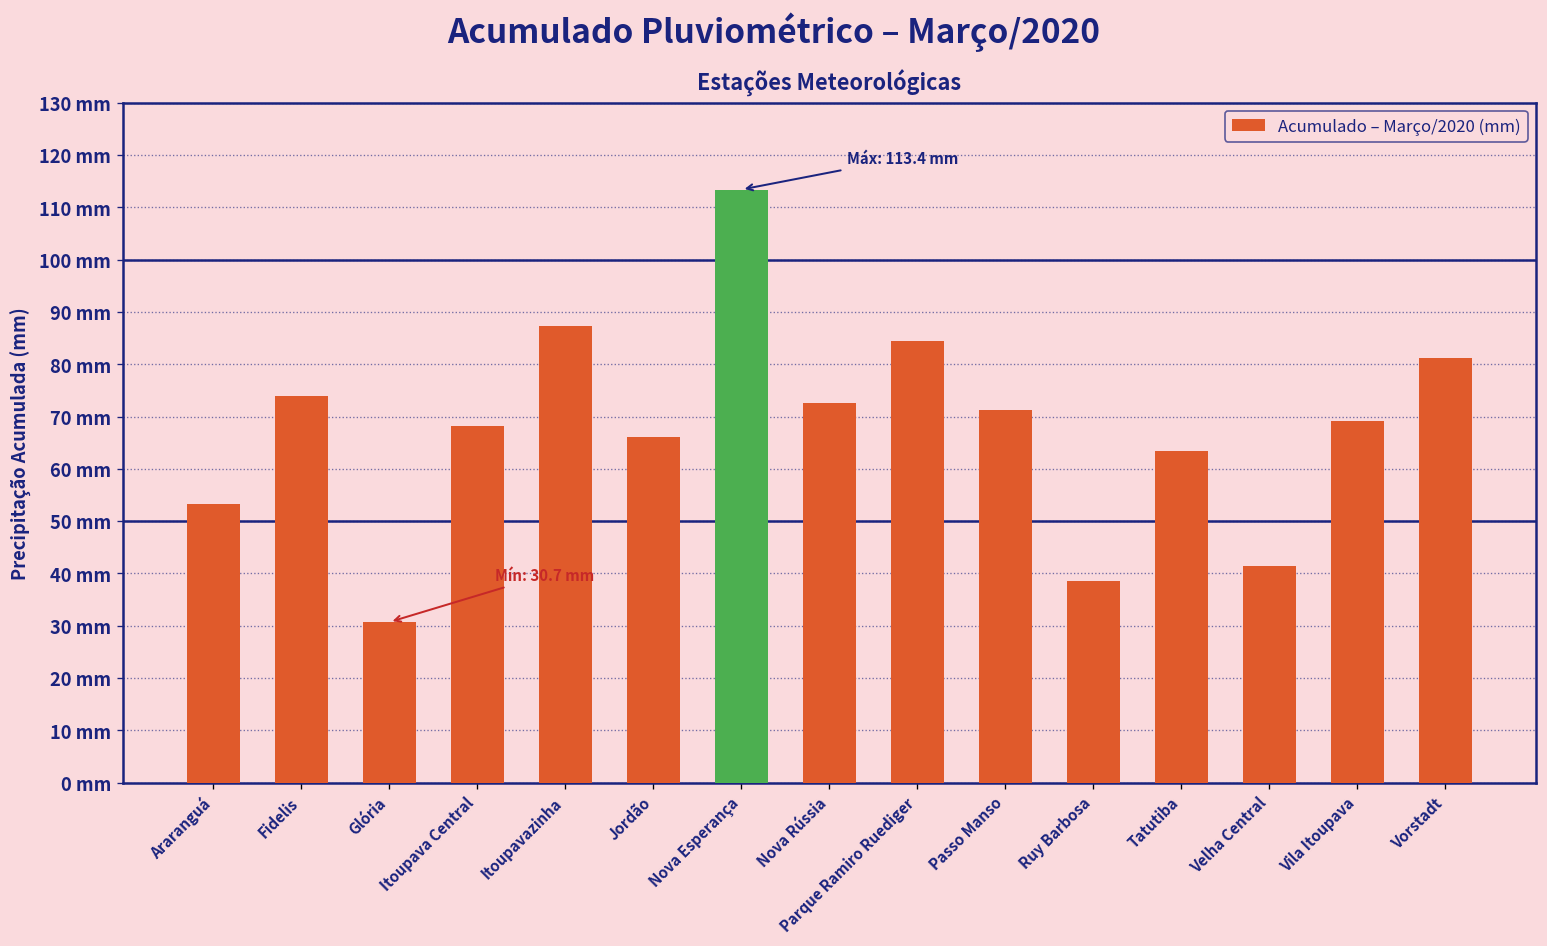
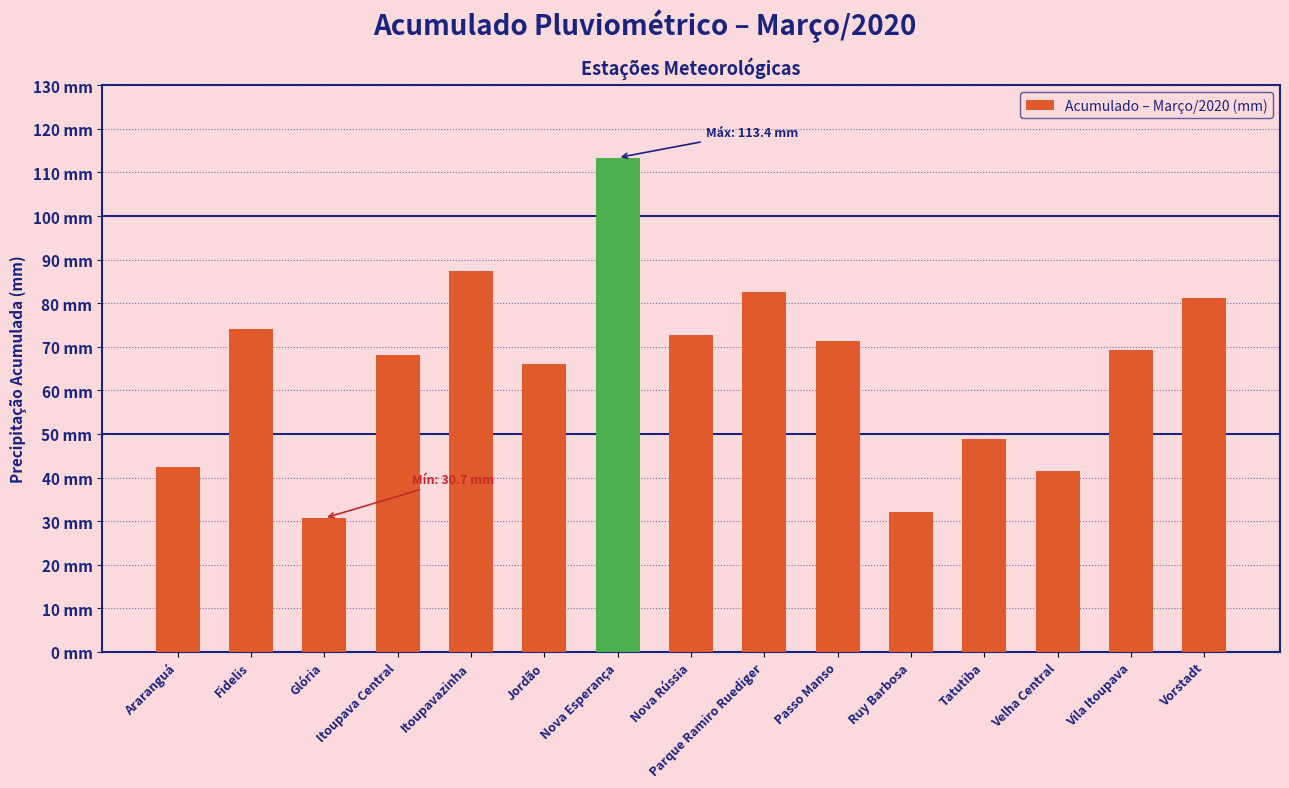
  {
-   "Araranguá": "53 mm",
+   "Araranguá": "42 mm",
    "Fidelis": "74 mm",
    "Itoupavazinha": "87 mm",
    "Jordão": "66 mm",
    "Nova Rússia": "73 mm",
-   "Parque Ramiro Ruediger": "84 mm",
+   "Parque Ramiro Ruediger": "83 mm",
    "Passo Manso": "71 mm",
-   "Ruy Barbosa": "39 mm",
-   "Tatutiba": "63 mm",
+   "Ruy Barbosa": "32 mm",
+   "Tatutiba": "49 mm",
    "Velha Central": "41 mm",
    "Vila Itoupava": "69 mm",
    "Vorstadt": "81 mm"
  }
